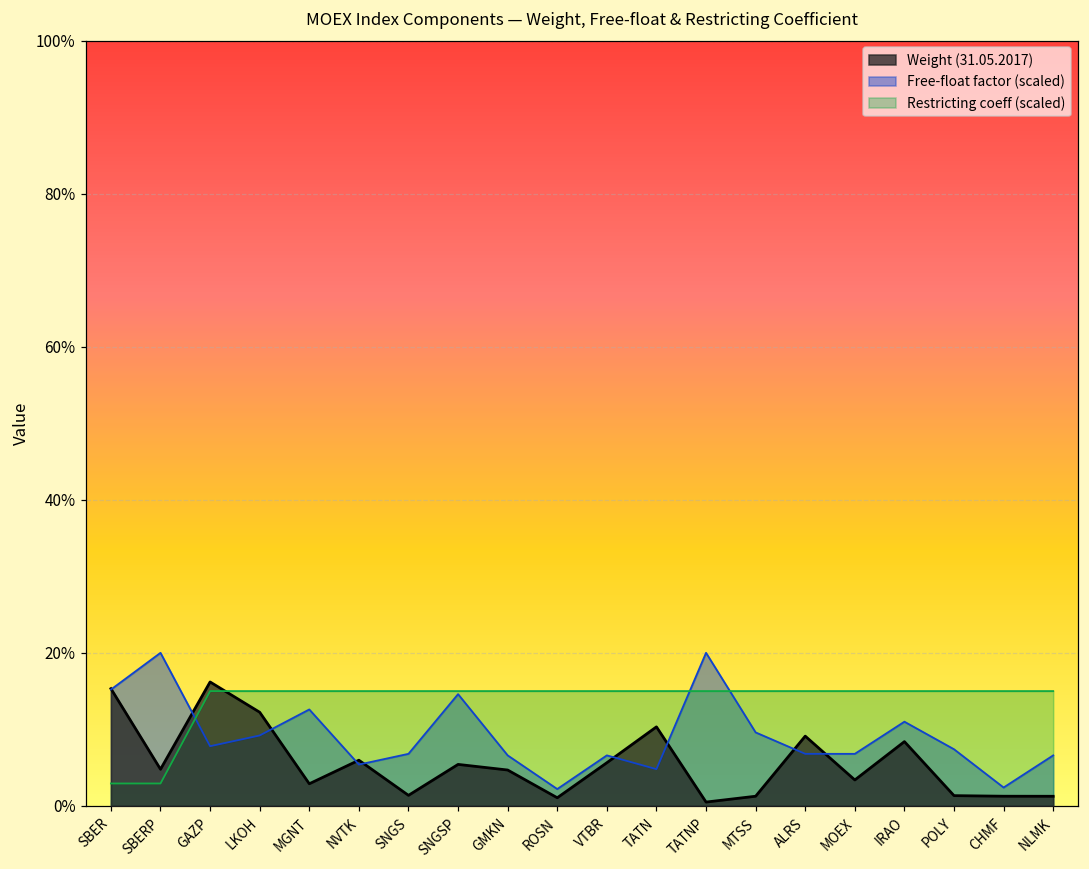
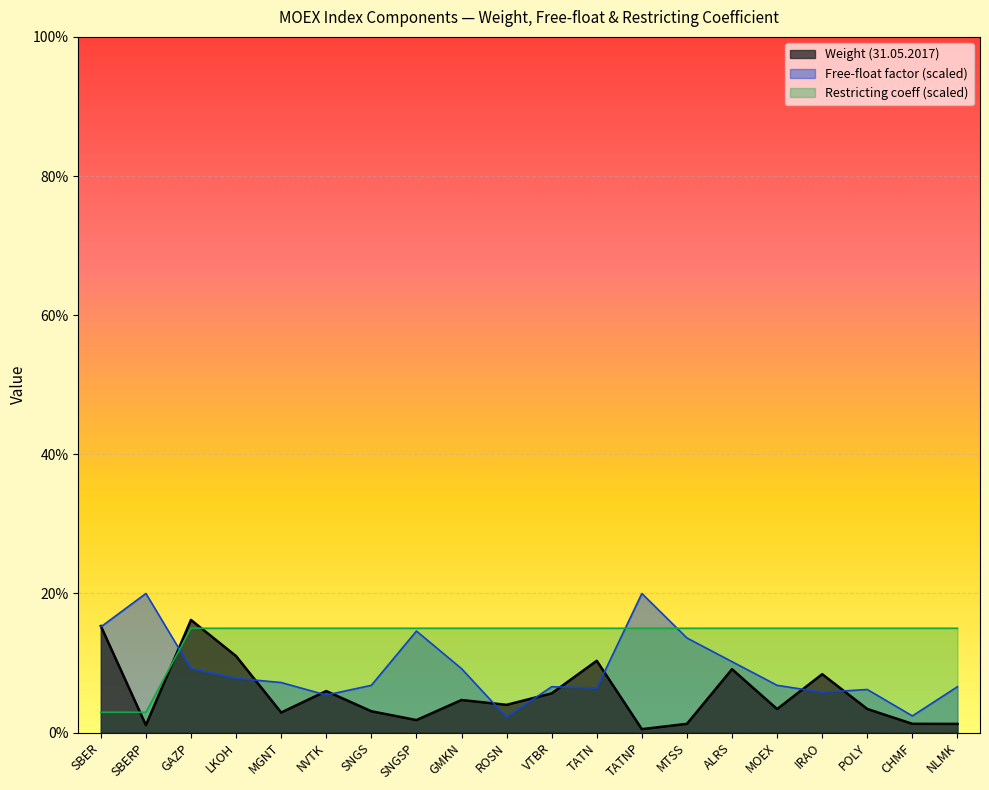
  {
    "Weight (31.05.2017)": {
-     "SBERP": "5%",
+     "SBERP": "1%",
      "GAZP": "16%",
-     "LKOH": "12%",
+     "LKOH": "11%",
      "MGNT": "3%",
      "NVTK": "6%",
-     "SNGS": "1%",
-     "SNGSP": "5%",
+     "SNGS": "3%",
+     "SNGSP": "2%",
      "GMKN": "5%",
-     "ROSN": "1%",
+     "ROSN": "4%",
      "VTBR": "6%",
      "TATN": "10%",
      "TATNP": "1%",
      "MTSS": "1%",
      "ALRS": "9%",
      "MOEX": "3%",
      "IRAO": "8%",
-     "POLY": "1%",
+     "POLY": "3%",
      "CHMF": "1%",
      "NLMK": "1%"
    },
    "Free-float factor (scaled)": {
      "SBERP": "20%",
-     "GAZP": "8%",
-     "LKOH": "9%",
-     "MGNT": "13%",
+     "GAZP": "9%",
+     "LKOH": "8%",
+     "MGNT": "7%",
      "NVTK": "5%",
      "SNGS": "7%",
      "SNGSP": "15%",
-     "GMKN": "7%",
+     "GMKN": "9%",
      "ROSN": "2%",
      "VTBR": "7%",
-     "TATN": "5%",
+     "TATN": "6%",
      "TATNP": "20%",
-     "MTSS": "10%",
-     "ALRS": "7%",
+     "MTSS": "14%",
+     "ALRS": "10%",
      "MOEX": "7%",
-     "IRAO": "11%",
-     "POLY": "7%",
+     "IRAO": "6%",
+     "POLY": "6%",
      "CHMF": "2%",
      "NLMK": "7%"
    },
    "Restricting coeff (scaled)": {
      "SBER": "3%",
      "SBERP": "3%",
      "GAZP": "15%",
      "LKOH": "15%",
      "MGNT": "15%",
      "NVTK": "15%",
      "SNGS": "15%",
      "SNGSP": "15%",
      "GMKN": "15%",
      "ROSN": "15%",
      "VTBR": "15%",
      "TATN": "15%",
      "TATNP": "15%",
      "MTSS": "15%",
      "ALRS": "15%",
      "MOEX": "15%",
      "IRAO": "15%",
      "POLY": "15%",
      "CHMF": "15%",
      "NLMK": "15%"
    }
  }
